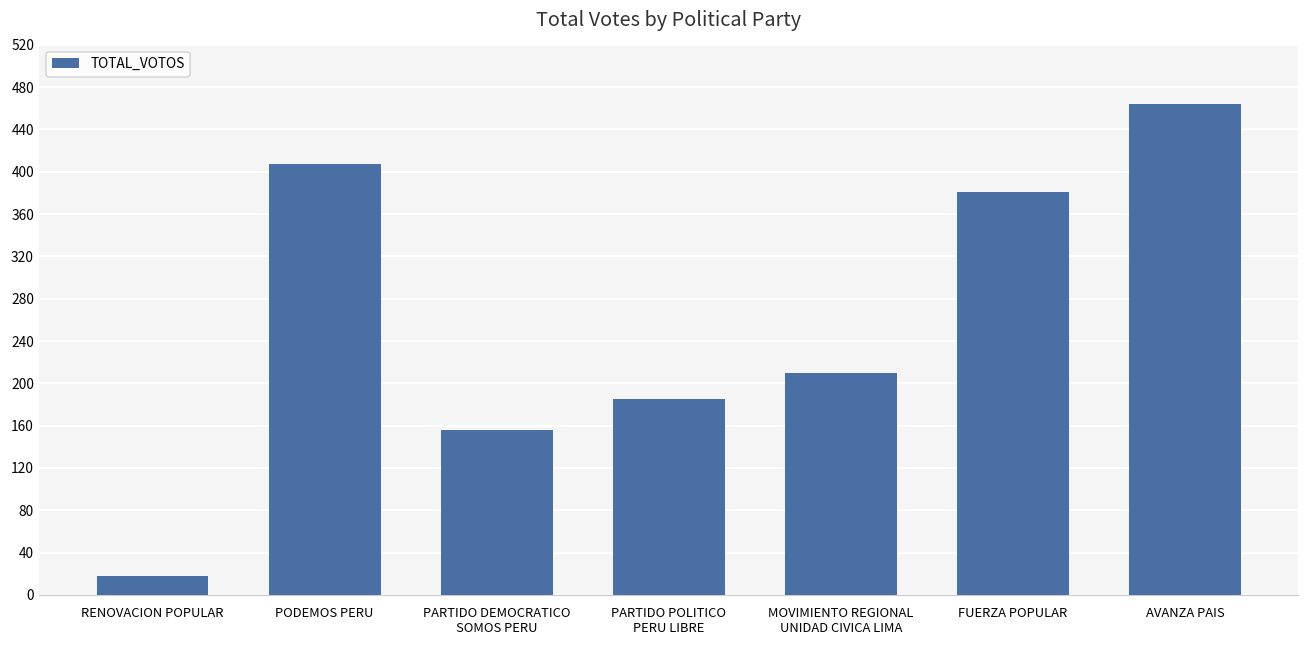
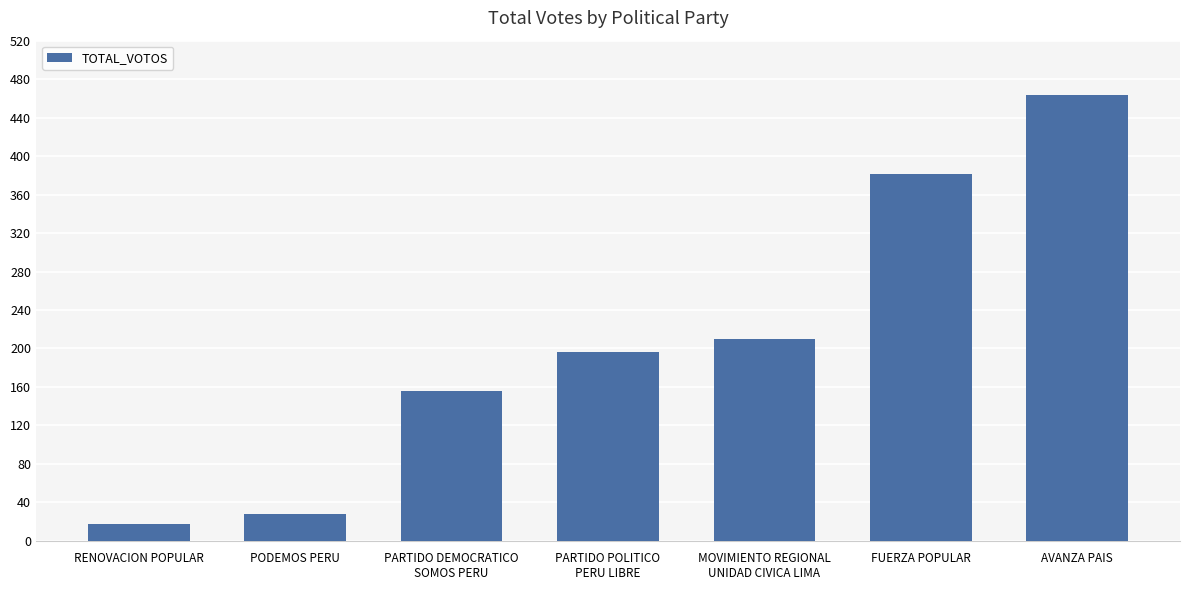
  {
    "RENOVACION POPULAR": 20,
-   "PODEMOS PERU": 410,
+   "PODEMOS PERU": 30,
    "PARTIDO DEMOCRATICO SOMOS PERU": 160,
-   "PARTIDO POLITICO PERU LIBRE": 190,
+   "PARTIDO POLITICO PERU LIBRE": 200,
    "MOVIMIENTO REGIONAL UNIDAD CIVICA LIMA": 210,
    "FUERZA POPULAR": 380,
    "AVANZA PAIS": 460
  }
